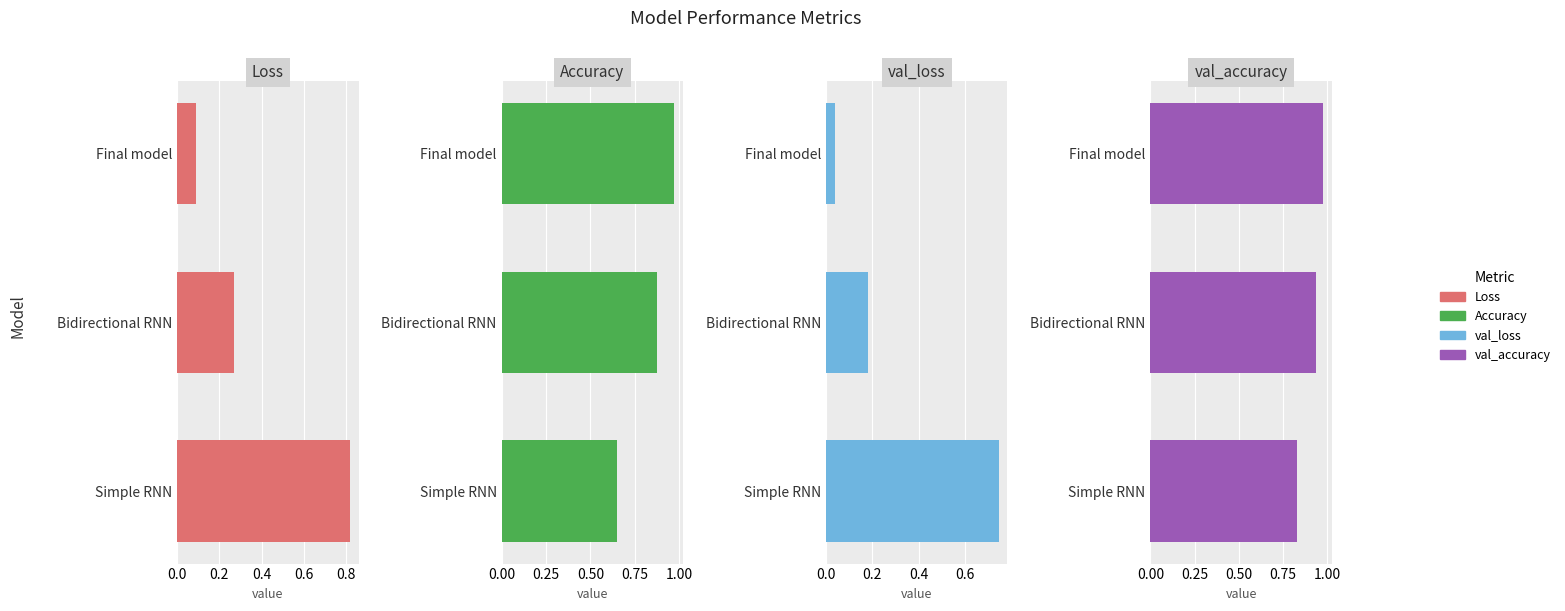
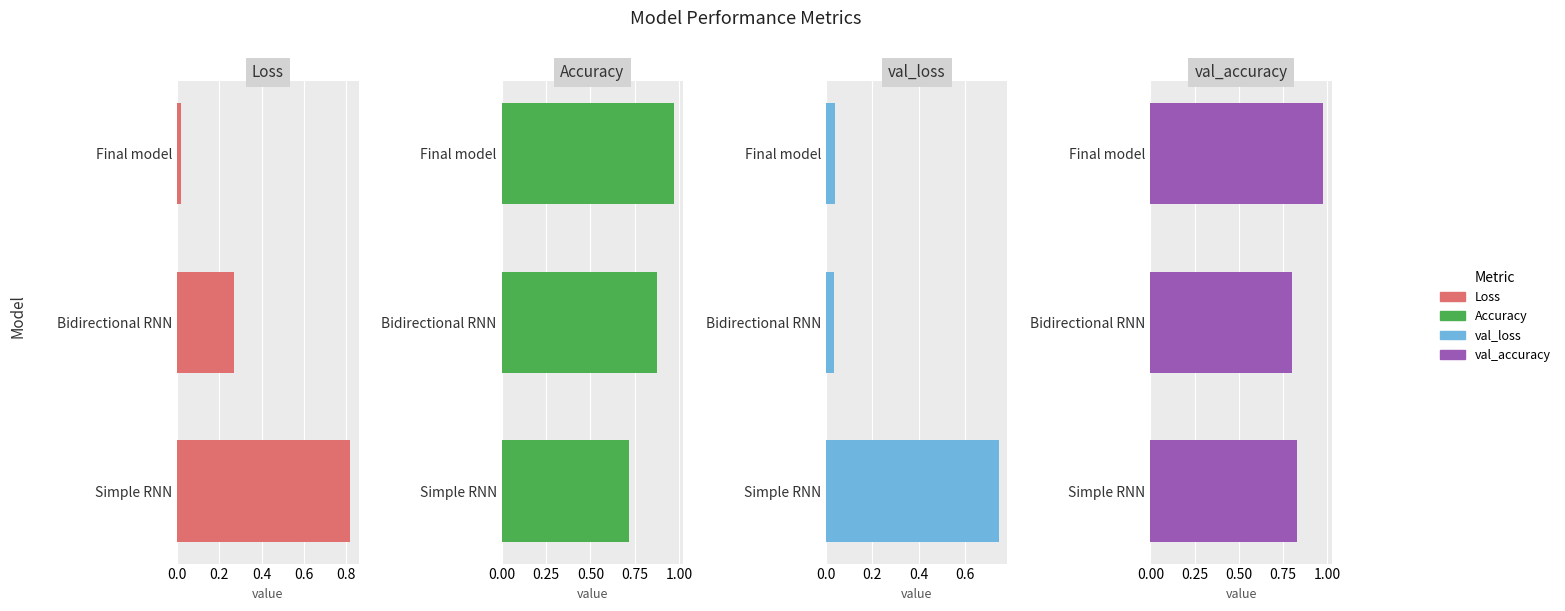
  {
    "Loss": {
-     "Final model": 0.09,
+     "Final model": 0.02,
      "Bidirectional RNN": 0.27,
      "Simple RNN": 0.82
    },
    "Accuracy": {
      "Final model": 0.97,
      "Bidirectional RNN": 0.88,
-     "Simple RNN": 0.65
+     "Simple RNN": 0.72
    },
    "val_loss": {
      "Final model": 0.04,
-     "Bidirectional RNN": 0.18,
+     "Bidirectional RNN": 0.04,
      "Simple RNN": 0.74
    },
    "val_accuracy": {
      "Final model": 0.98,
-     "Bidirectional RNN": 0.94,
+     "Bidirectional RNN": 0.80,
      "Simple RNN": 0.83
    }
  }
